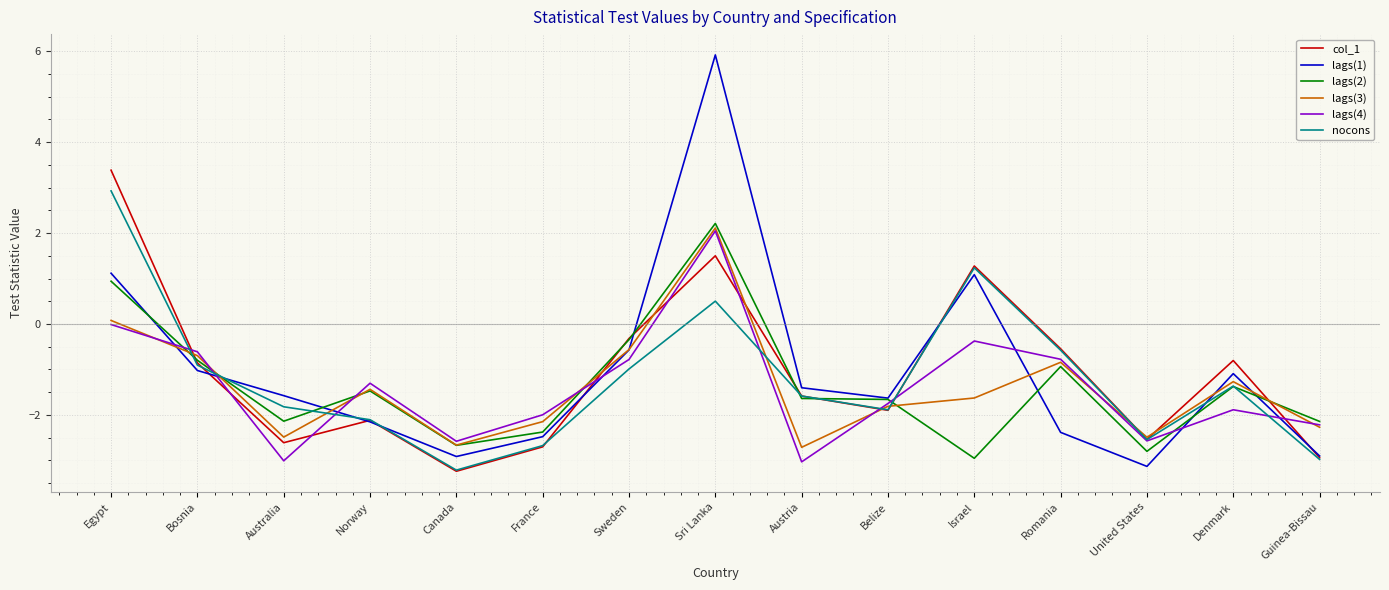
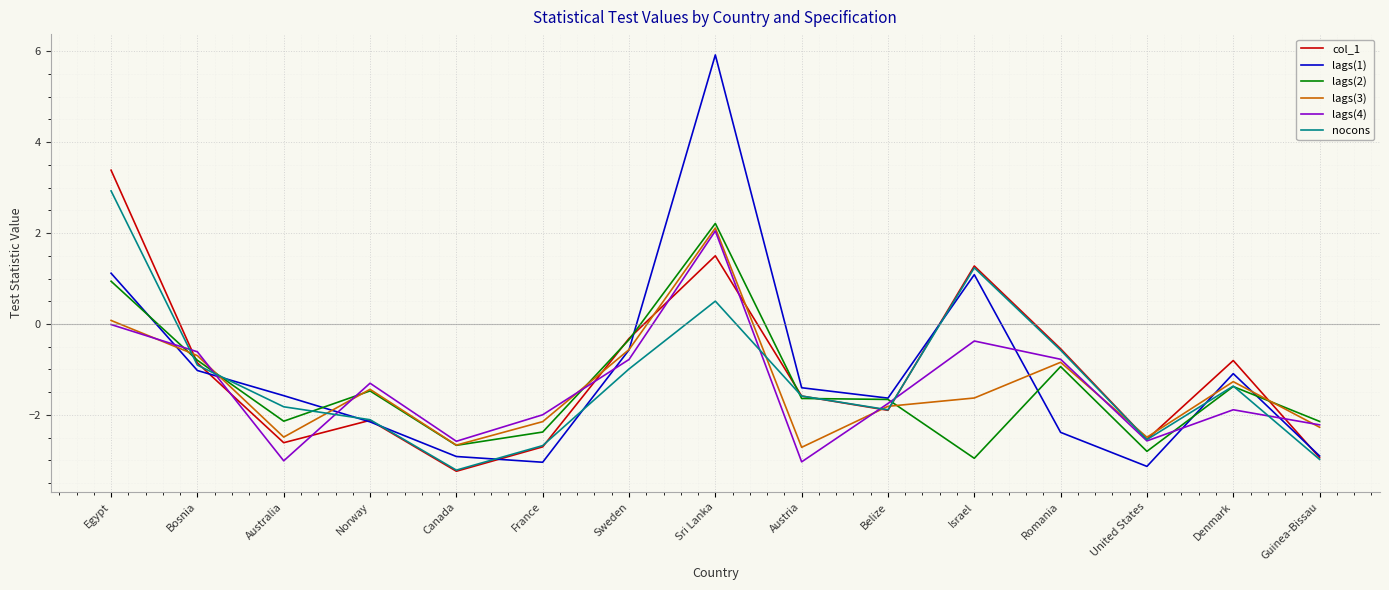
  {
    "col_1": {
      "Egypt": 3.4,
      "Australia": -2.6,
      "Sri Lanka": 1.5,
      "Denmark": -0.8
    },
    "lags(1)": {
      "Egypt": 1.1,
      "Bosnia": -1.0,
      "Australia": -1.6,
      "Canada": -2.9,
-     "France": -2.5,
+     "France": -3.0,
      "Sri Lanka": 5.9,
      "Austria": -1.4,
      "Israel": 1.1,
      "Romania": -2.4,
      "United States": -3.1,
      "Denmark": -1.1
    },
    "lags(2)": {
      "Egypt": 0.9,
      "Bosnia": -0.8,
      "Australia": -2.1,
      "France": -2.4,
      "Sri Lanka": 2.2,
      "Israel": -3.0,
      "Romania": -0.9,
      "United States": -2.8,
      "Guinea-Bissau": -2.1
    },
    "lags(3)": {
      "Egypt": 0.1,
      "Bosnia": -0.7,
      "Australia": -2.5,
      "France": -2.1,
      "Sri Lanka": 2.1,
      "Austria": -2.7,
      "Belize": -1.8,
      "Israel": -1.6,
      "Romania": -0.8,
      "Denmark": -1.3
    },
    "lags(4)": {
      "Egypt": 0.0,
      "Bosnia": -0.6,
      "Australia": -3.0,
      "Norway": -1.3,
      "Canada": -2.6,
      "France": -2.0,
      "Sweden": -0.8,
      "Sri Lanka": 2.0,
      "Austria": -3.0,
      "Belize": -1.7,
      "Israel": -0.4,
      "Romania": -0.8,
      "Denmark": -1.9
    },
    "nocons": {
      "Egypt": 2.9,
      "Australia": -1.8,
      "Sweden": -1.0,
      "Sri Lanka": 0.5
    }
  }
